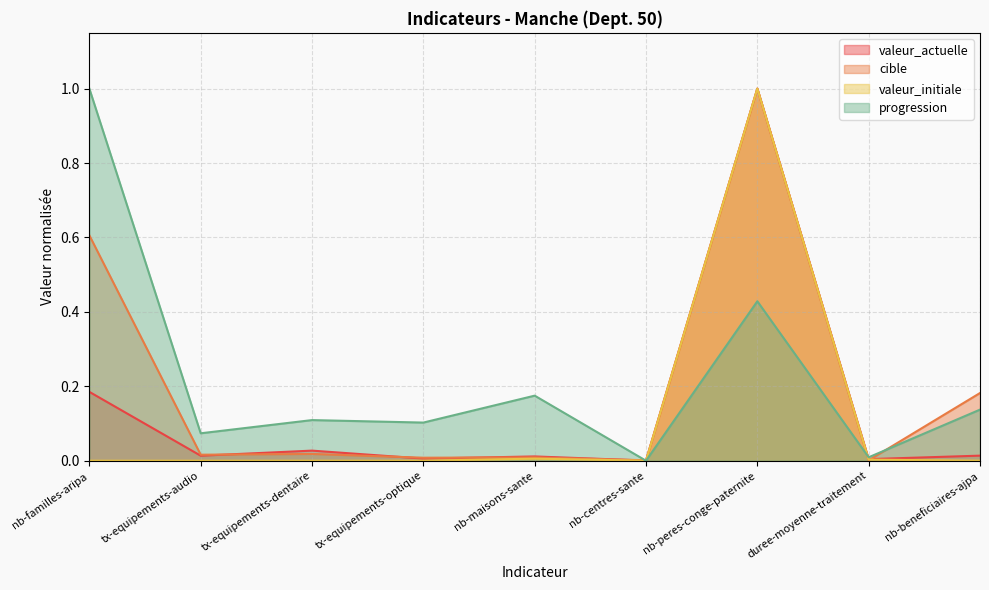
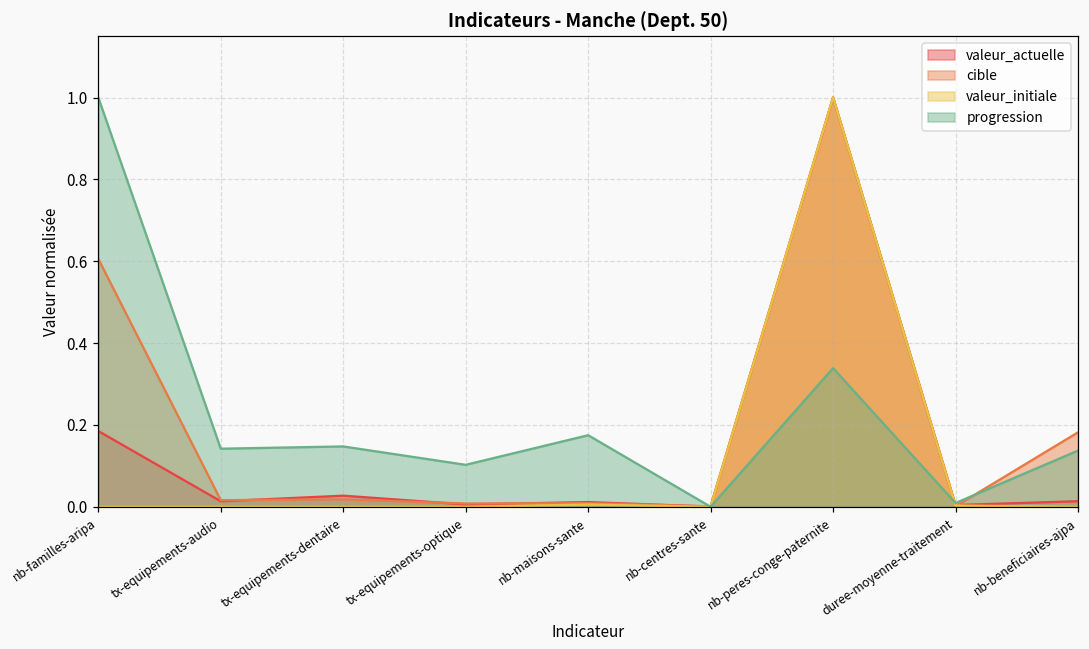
  {
    "progression": {
      "nb-familles-aripa": 1.00,
-     "tx-equipements-audio": 0.07,
-     "tx-equipements-dentaire": 0.11,
+     "tx-equipements-audio": 0.14,
+     "tx-equipements-dentaire": 0.15,
      "tx-equipements-optique": 0.10,
      "nb-maisons-sante": 0.17,
-     "nb-peres-conge-paternite": 0.43,
+     "nb-peres-conge-paternite": 0.34,
      "nb-beneficiaires-ajpa": 0.14
    }
  }
